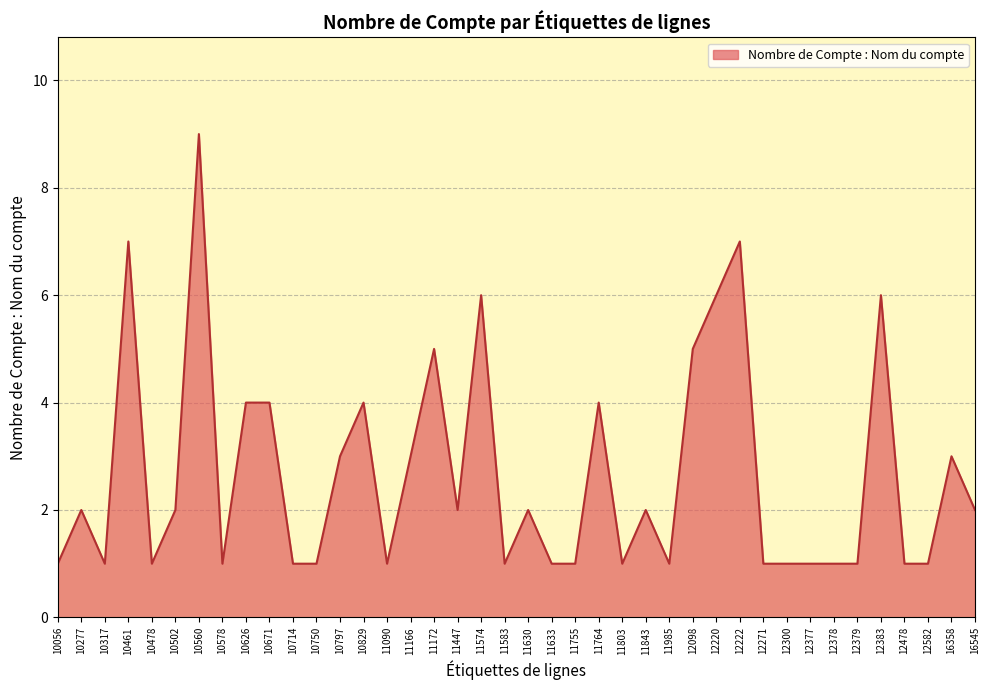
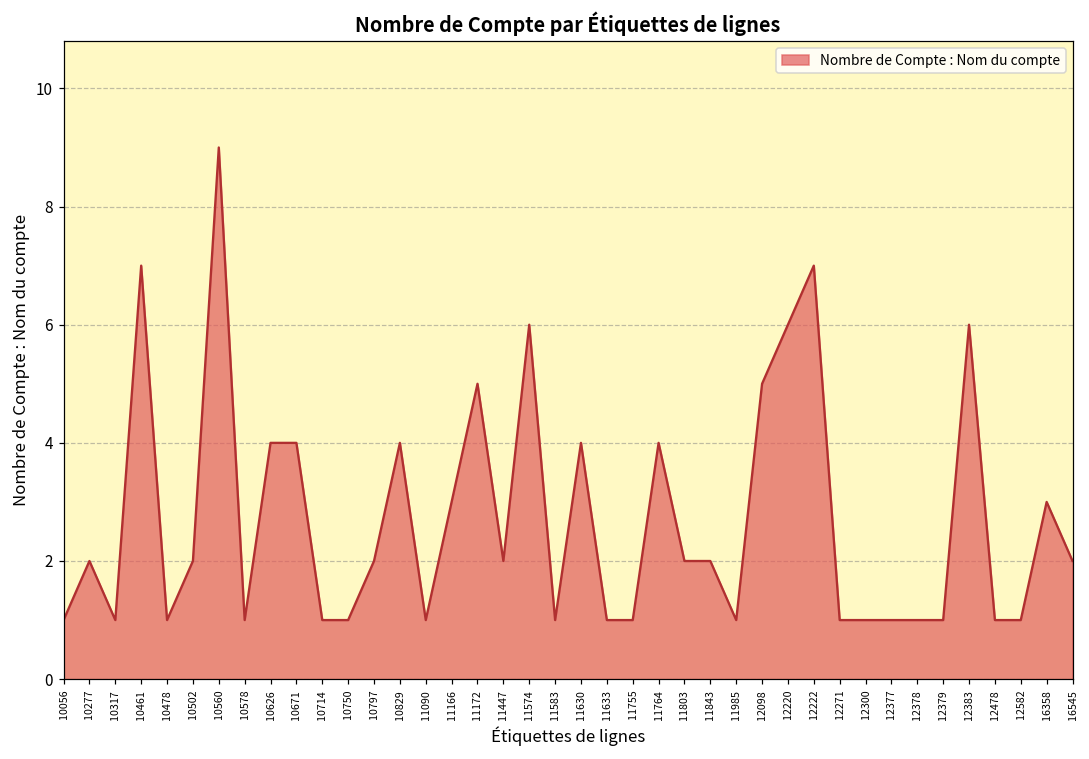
  {
    "10056": 1,
    "10277": 2,
    "10317": 1,
    "10461": 7,
    "10478": 1,
    "10502": 2,
    "10560": 9,
    "10578": 1,
    "10626": 4,
    "10671": 4,
    "10714": 1,
    "10750": 1,
-   "10797": 3,
+   "10797": 2,
    "10829": 4,
    "11090": 1,
    "11166": 3,
    "11172": 5,
    "11447": 2,
    "11574": 6,
    "11583": 1,
-   "11630": 2,
+   "11630": 4,
    "11633": 1,
    "11755": 1,
    "11764": 4,
-   "11803": 1,
+   "11803": 2,
    "11843": 2,
    "11985": 1,
    "12098": 5,
    "12220": 6,
    "12222": 7,
    "12271": 1,
    "12300": 1,
    "12377": 1,
    "12378": 1,
    "12379": 1,
    "12383": 6,
    "12478": 1,
    "12582": 1,
    "16358": 3,
    "16545": 2
  }
